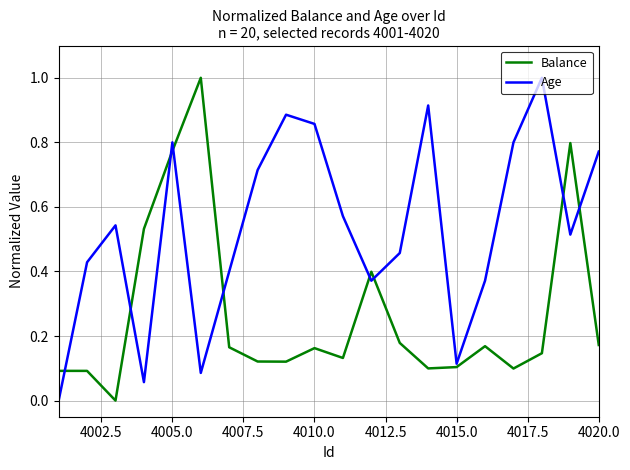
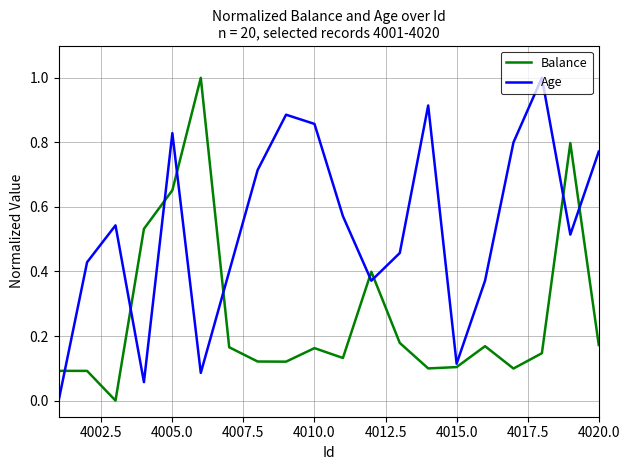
  {
    "Balance": {
-     "4005.0": 0.77,
+     "4005.0": 0.65,
      "4010.0": 0.16,
      "4015.0": 0.10,
      "4020.0": 0.17
    },
    "Age": {
-     "4005.0": 0.80,
+     "4005.0": 0.83,
      "4010.0": 0.86,
      "4015.0": 0.11,
      "4020.0": 0.77
    }
  }
